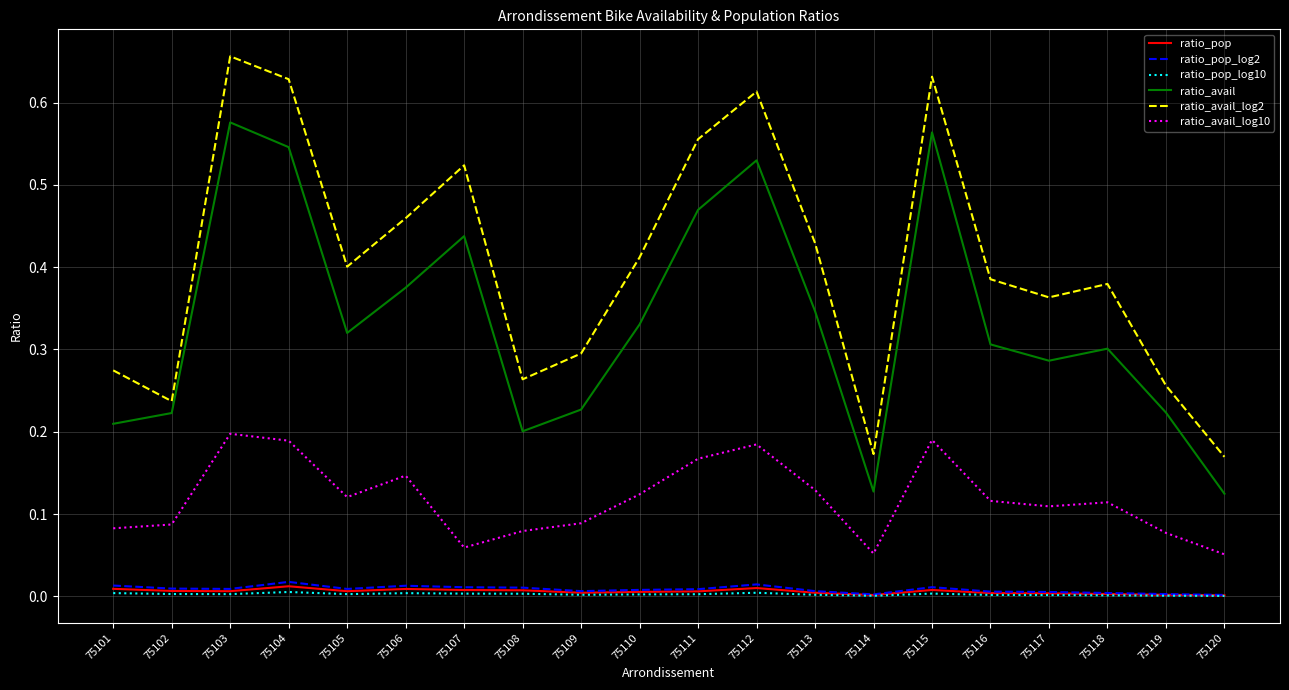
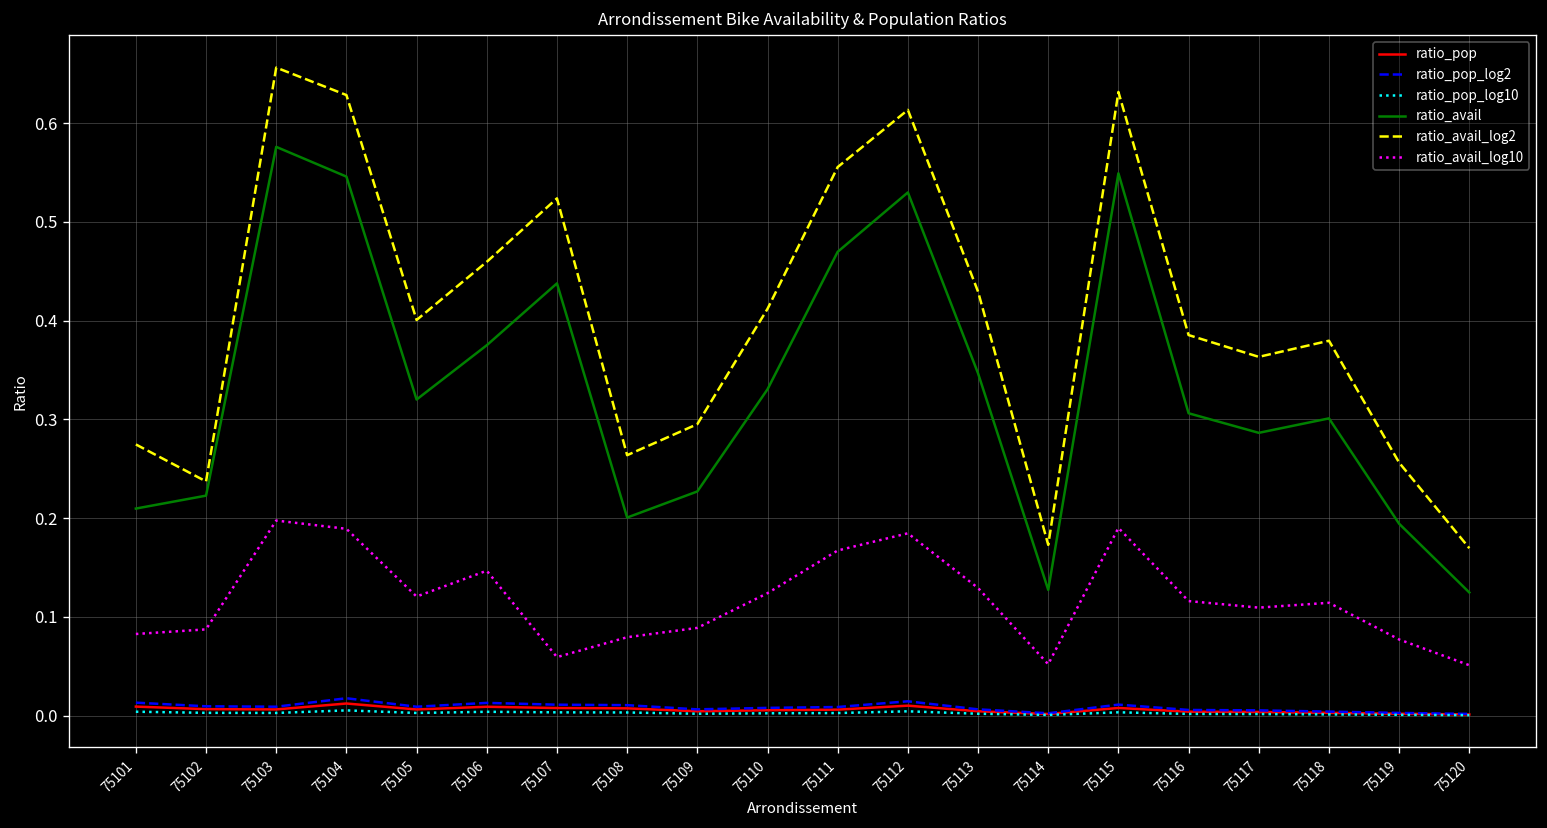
  {
    "ratio_pop": {
      "75101": 0.01,
      "75104": 0.01,
      "75106": 0.01,
      "75107": 0.01,
      "75108": 0.01,
      "75112": 0.01,
      "75115": 0.01
    },
    "ratio_pop_log2": {
      "75101": 0.01,
      "75104": 0.02,
      "75106": 0.01,
      "75107": 0.01,
      "75108": 0.01,
      "75112": 0.01,
      "75115": 0.01
    },
    "ratio_pop_log10": {
      "75101": 0.00,
      "75102": 0.00,
      "75103": 0.00,
      "75104": 0.01,
      "75105": 0.00,
      "75106": 0.00,
      "75107": 0.00,
      "75108": 0.00,
      "75111": 0.00,
      "75112": 0.00,
      "75115": 0.00
    },
    "ratio_avail": {
      "75101": 0.21,
      "75102": 0.22,
      "75103": 0.58,
      "75104": 0.55,
      "75105": 0.32,
      "75106": 0.38,
      "75107": 0.44,
      "75108": 0.20,
      "75109": 0.23,
      "75110": 0.33,
      "75111": 0.47,
      "75112": 0.53,
      "75113": 0.35,
      "75114": 0.13,
-     "75115": 0.56,
+     "75115": 0.55,
      "75116": 0.31,
      "75117": 0.29,
      "75118": 0.30,
-     "75119": 0.22,
+     "75119": 0.19,
      "75120": 0.12
    },
    "ratio_avail_log2": {
      "75101": 0.27,
      "75102": 0.24,
      "75103": 0.66,
      "75104": 0.63,
      "75105": 0.40,
      "75106": 0.46,
      "75107": 0.52,
      "75108": 0.26,
      "75109": 0.30,
      "75110": 0.41,
      "75111": 0.56,
      "75112": 0.61,
      "75113": 0.43,
      "75114": 0.17,
      "75115": 0.63,
      "75116": 0.39,
      "75117": 0.36,
      "75118": 0.38,
      "75119": 0.26,
      "75120": 0.17
    },
    "ratio_avail_log10": {
      "75101": 0.08,
      "75102": 0.09,
      "75103": 0.20,
      "75104": 0.19,
      "75105": 0.12,
      "75106": 0.15,
      "75107": 0.06,
      "75108": 0.08,
      "75109": 0.09,
      "75110": 0.12,
      "75111": 0.17,
      "75112": 0.18,
      "75113": 0.13,
      "75114": 0.05,
      "75115": 0.19,
      "75116": 0.12,
      "75117": 0.11,
      "75118": 0.11,
      "75119": 0.08,
      "75120": 0.05
    }
  }
